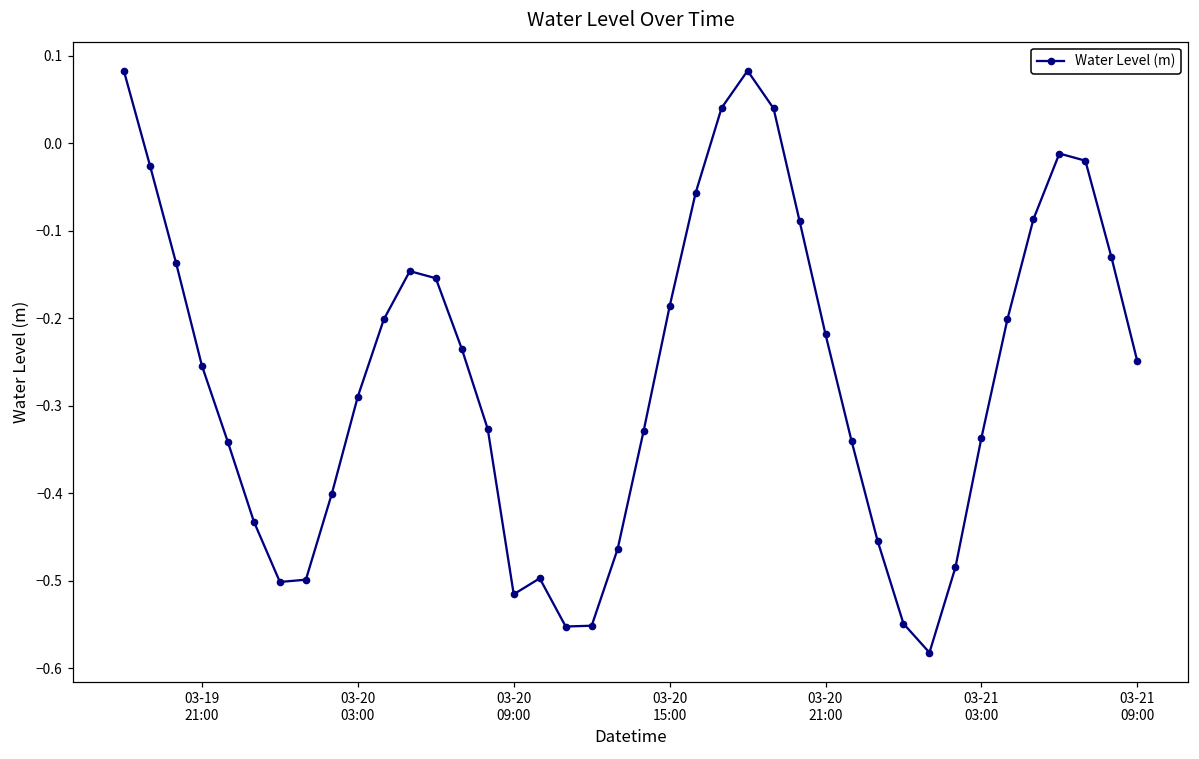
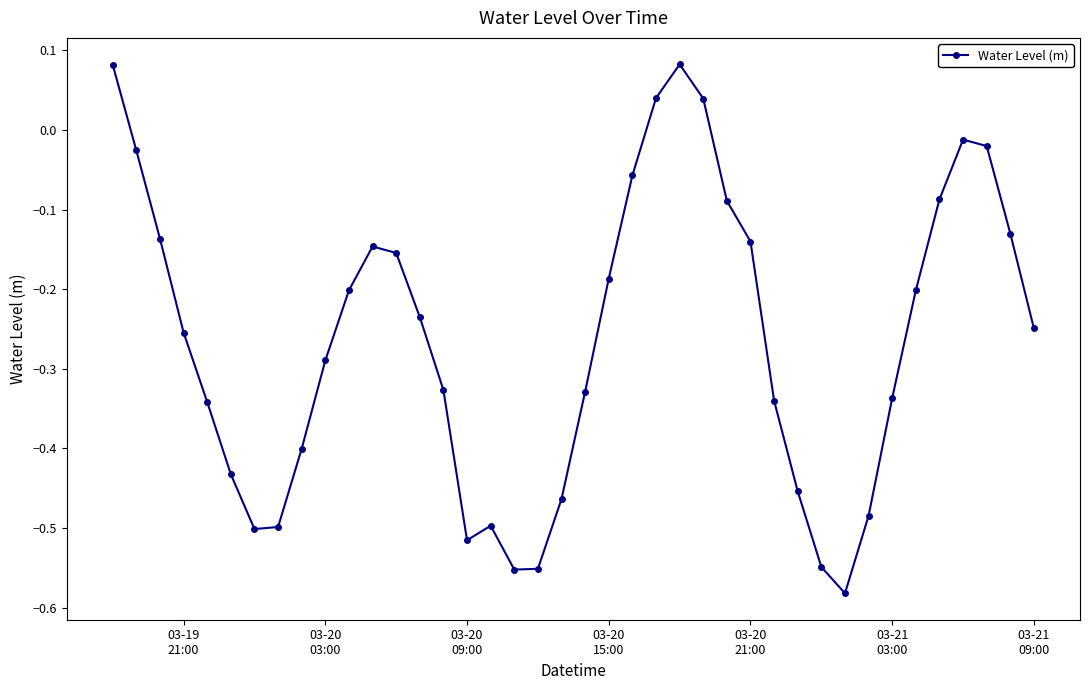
  {
    "03-19 21:00": -0.25,
    "03-20 03:00": -0.29,
    "03-20 09:00": -0.52,
    "03-20 15:00": -0.19,
-   "03-20 21:00": -0.22,
+   "03-20 21:00": -0.14,
    "03-21 03:00": -0.34,
    "03-21 09:00": -0.25
  }
